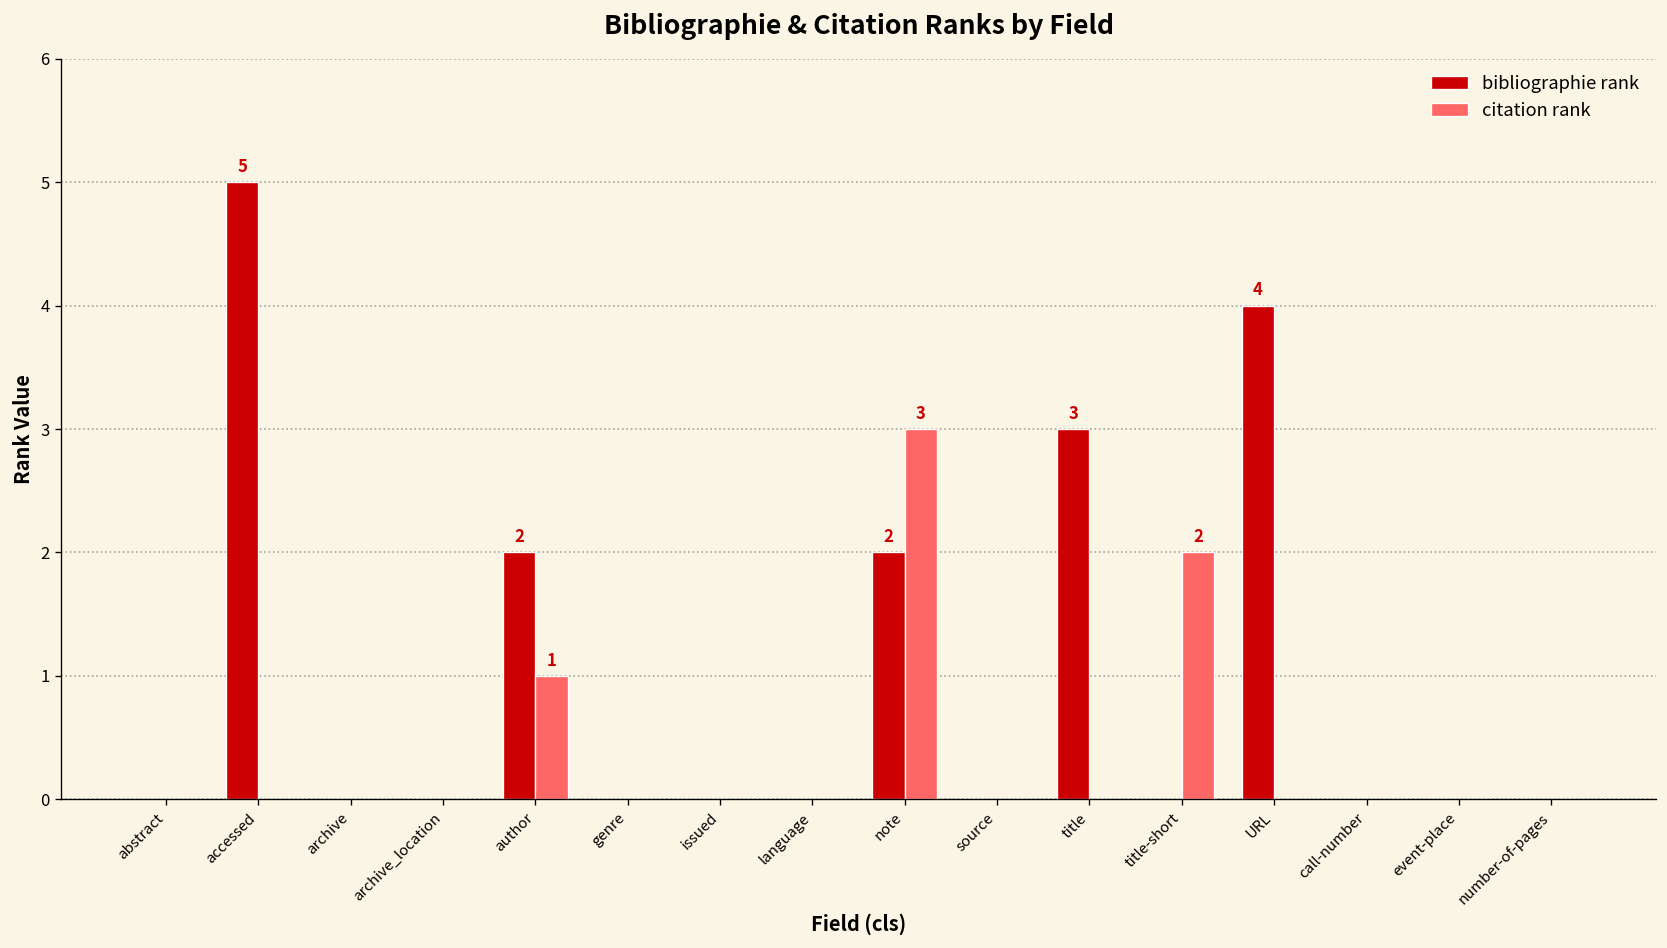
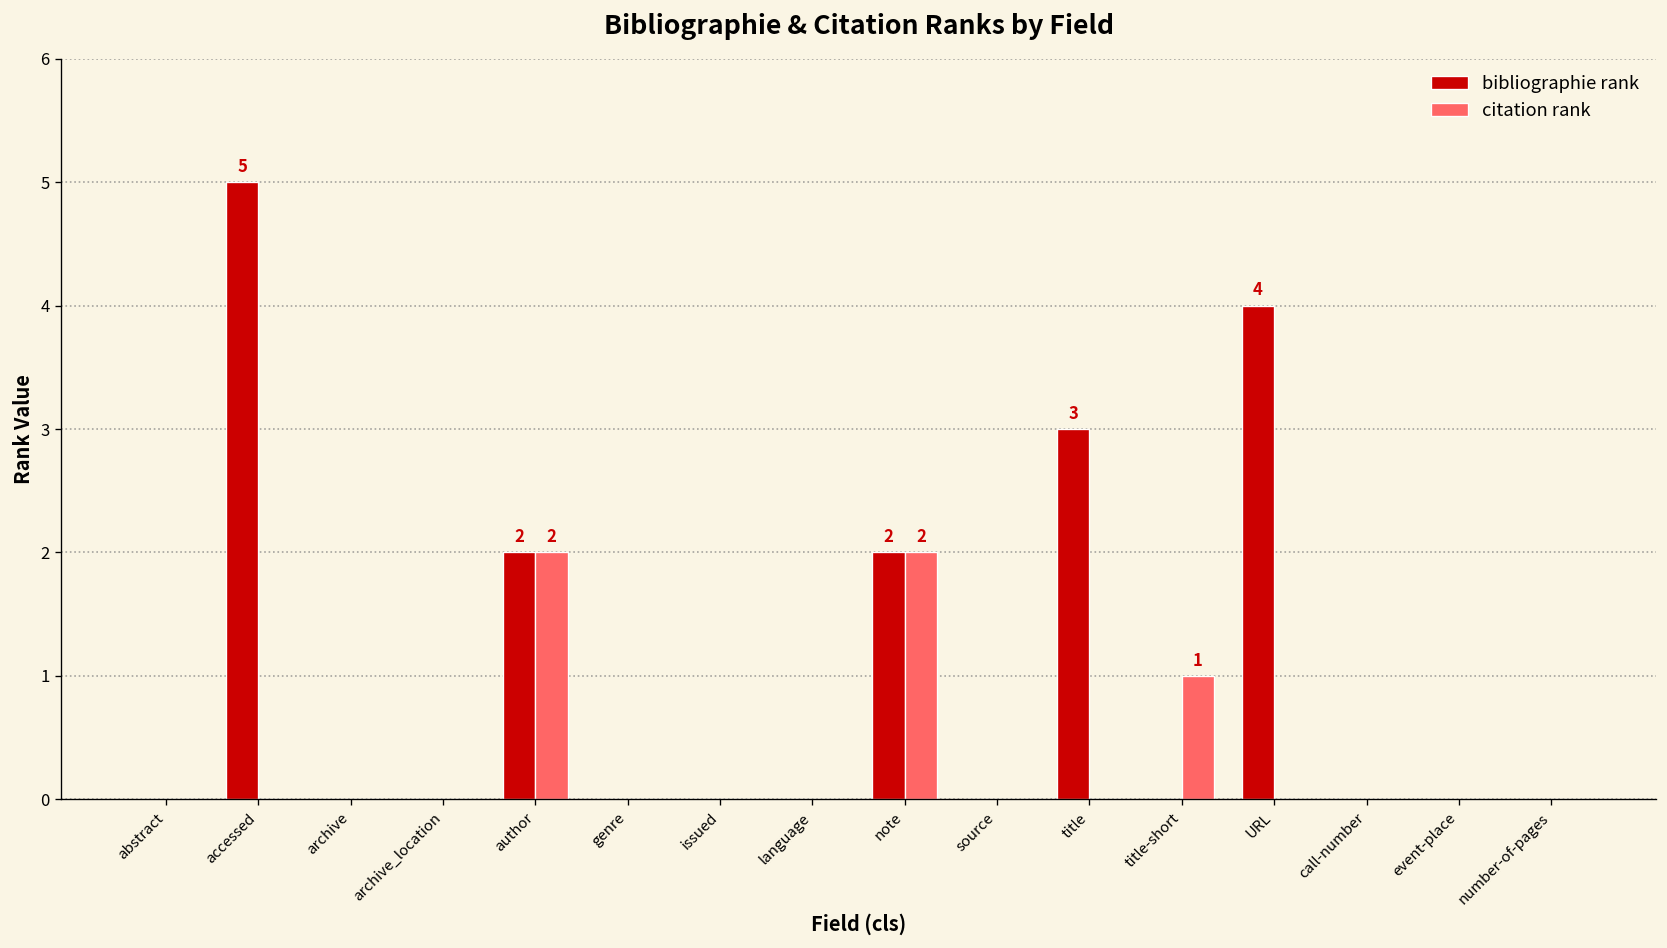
  {
    "bibliographie rank": {
      "accessed": 5,
      "author": 2,
      "note": 2,
      "title": 3,
      "URL": 4
    },
    "citation rank": {
-     "author": 1,
-     "note": 3,
-     "title-short": 2
+     "author": 2,
+     "note": 2,
+     "title-short": 1
    }
  }
